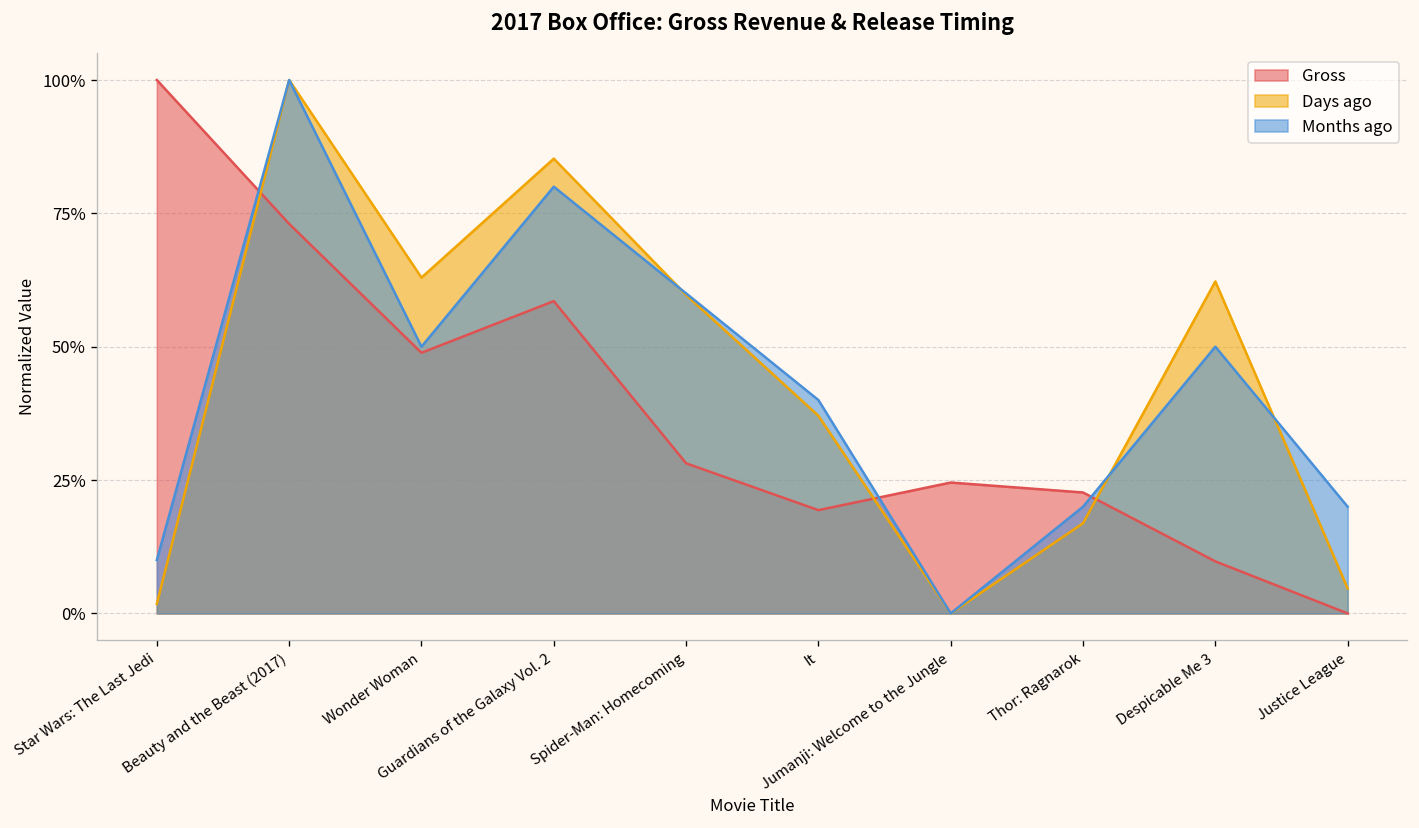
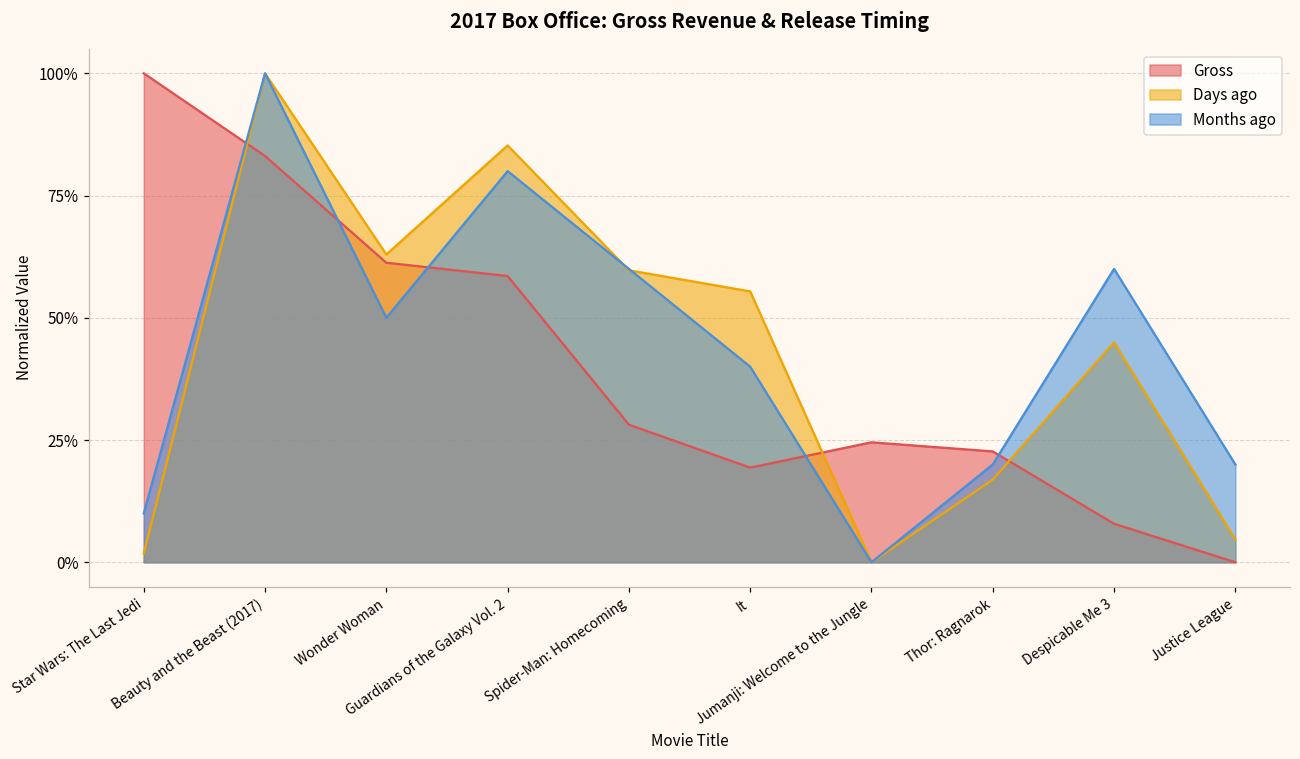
  {
    "Gross": {
      "Star Wars: The Last Jedi": "100%",
-     "Beauty and the Beast (2017)": "73%",
-     "Wonder Woman": "49%",
+     "Beauty and the Beast (2017)": "83%",
+     "Wonder Woman": "61%",
      "Guardians of the Galaxy Vol. 2": "59%",
      "Spider-Man: Homecoming": "28%",
      "It": "19%",
      "Jumanji: Welcome to the Jungle": "25%",
      "Thor: Ragnarok": "23%",
-     "Despicable Me 3": "10%",
+     "Despicable Me 3": "8%",
      "Justice League": "0%"
    },
    "Days ago": {
      "Star Wars: The Last Jedi": "2%",
      "Wonder Woman": "63%",
      "Guardians of the Galaxy Vol. 2": "85%",
-     "It": "37%",
+     "It": "55%",
      "Thor: Ragnarok": "17%",
-     "Despicable Me 3": "62%",
+     "Despicable Me 3": "45%",
      "Justice League": "5%"
    },
    "Months ago": {
      "Star Wars: The Last Jedi": "10%",
      "Wonder Woman": "50%",
      "Guardians of the Galaxy Vol. 2": "80%",
      "It": "40%",
      "Thor: Ragnarok": "20%",
-     "Despicable Me 3": "50%",
+     "Despicable Me 3": "60%",
      "Justice League": "20%"
    }
  }
